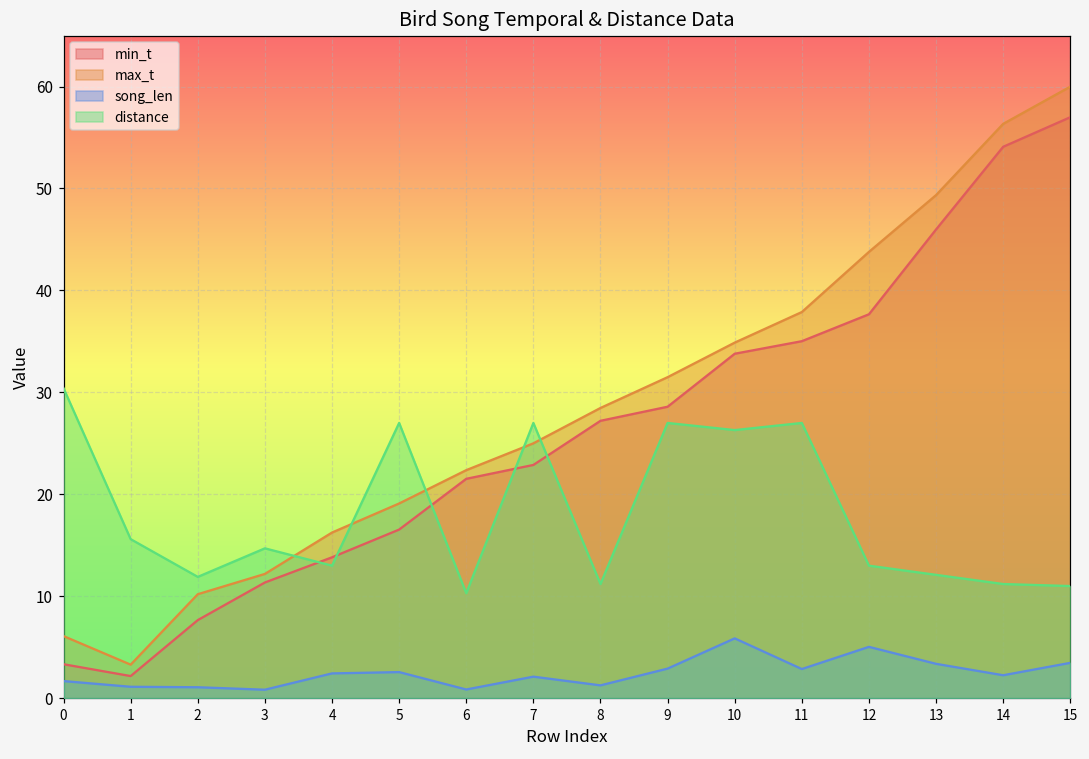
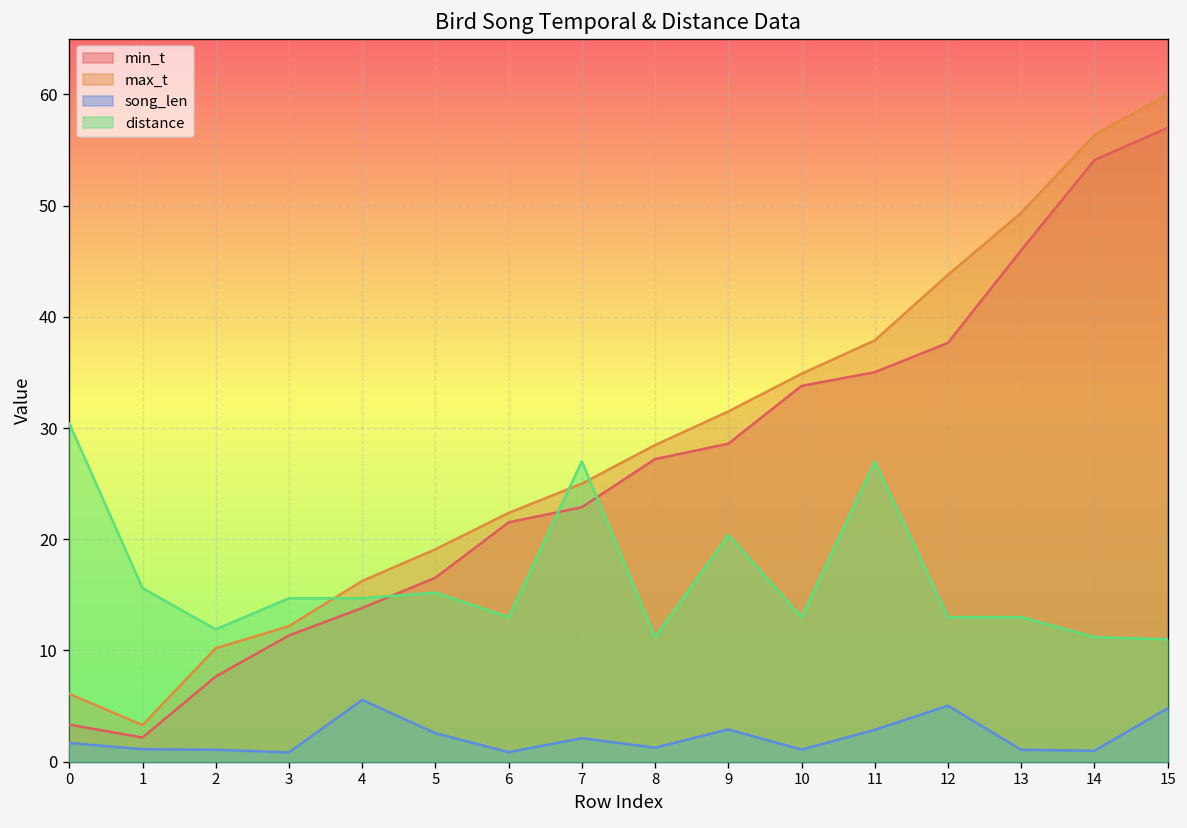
  {
    "song_len": {
      "0": 2,
      "1": 1,
      "2": 1,
      "3": 1,
-     "4": 2,
+     "4": 6,
      "5": 3,
      "6": 1,
      "7": 2,
      "8": 1,
      "9": 3,
-     "10": 6,
+     "10": 1,
      "11": 3,
      "12": 5,
-     "13": 3,
-     "14": 2,
-     "15": 3
+     "13": 1,
+     "14": 1,
+     "15": 5
    },
    "distance": {
      "0": 30,
      "1": 16,
      "2": 12,
      "3": 15,
-     "4": 13,
-     "5": 27,
-     "6": 10,
+     "4": 15,
+     "5": 15,
+     "6": 13,
      "7": 27,
      "8": 11,
-     "9": 27,
-     "10": 26,
+     "9": 20,
+     "10": 13,
      "11": 27,
      "12": 13,
-     "13": 12,
+     "13": 13,
      "14": 11,
      "15": 11
    }
  }
